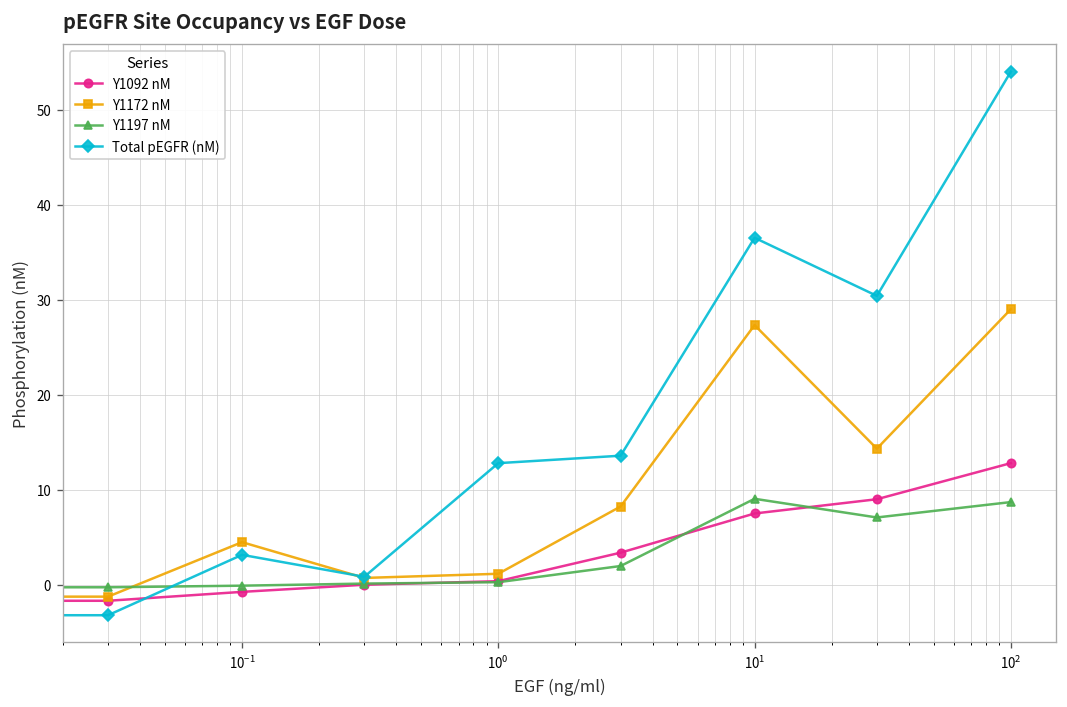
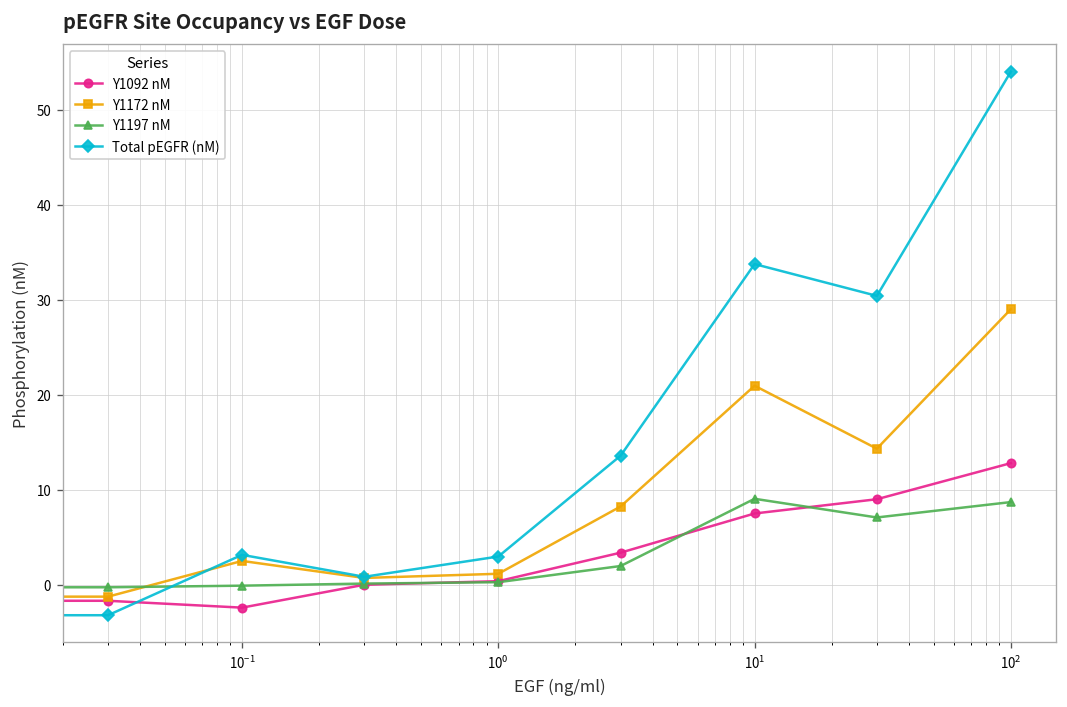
  {
    "Y1092 nM": {
-     "10^-1": -1,
+     "10^-1": -2,
      "10^1": 8,
      "10^2": 13
    },
    "Y1172 nM": {
-     "10^-1": 4,
+     "10^-1": 3,
      "10^0": 1,
-     "10^1": 27,
+     "10^1": 21,
      "10^2": 29
    },
    "Y1197 nM": {
      "10^-1": 0,
      "10^1": 9,
      "10^2": 9
    },
    "Total pEGFR (nM)": {
      "10^-1": 3,
-     "10^0": 13,
-     "10^1": 37,
+     "10^0": 3,
+     "10^1": 34,
      "10^2": 54
    }
  }
